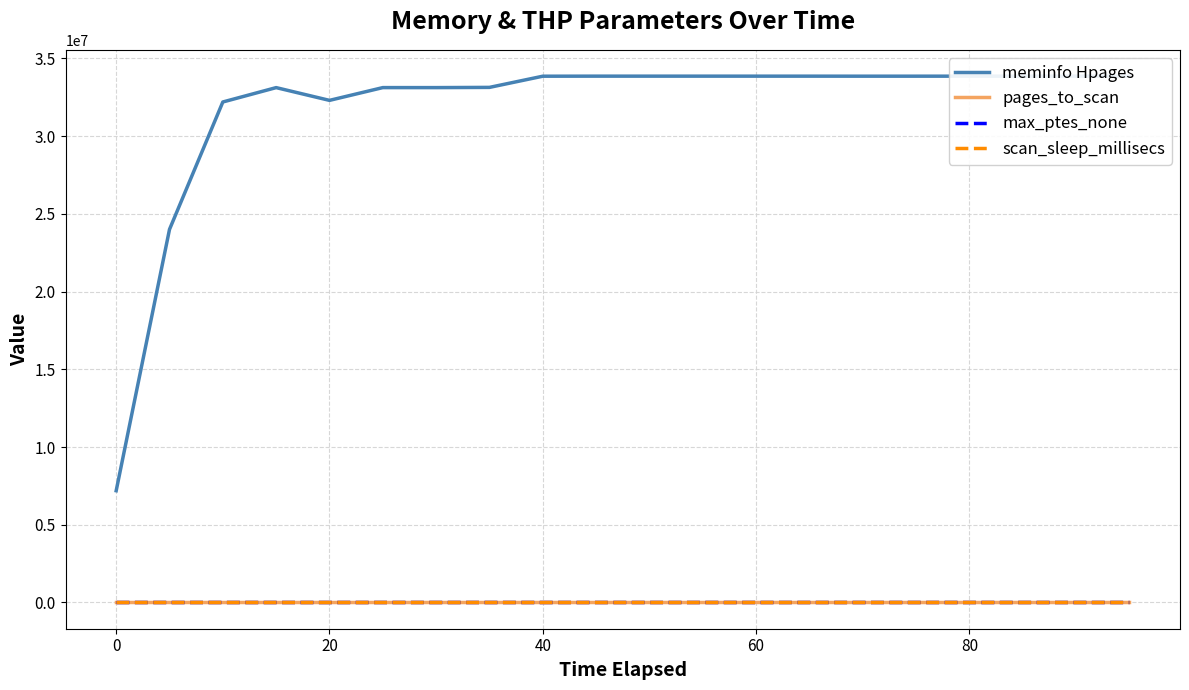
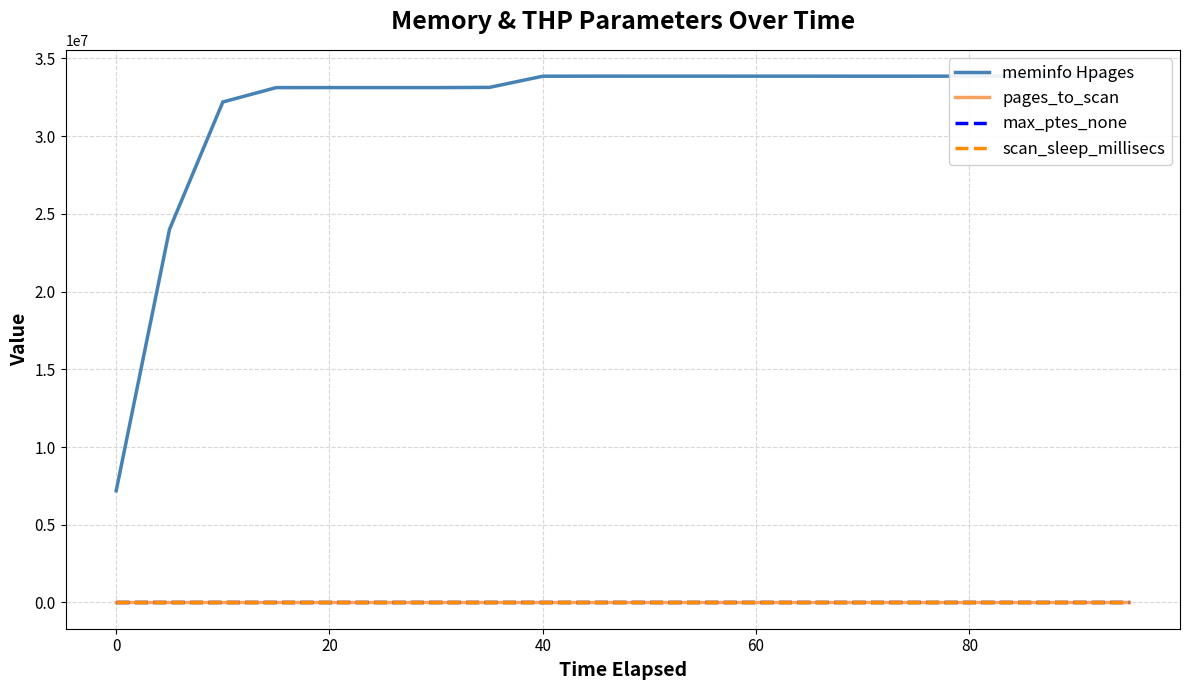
  {
    "meminfo Hpages": {
      "0": 7200000,
-     "20": 32300000,
+     "20": 33100000,
      "40": 33900000,
      "60": 33900000
    },
    "scan_sleep_millisecs": {
      "0": 0,
      "20": 0,
      "40": 0,
      "60": 0,
      "80": 0
    }
  }
